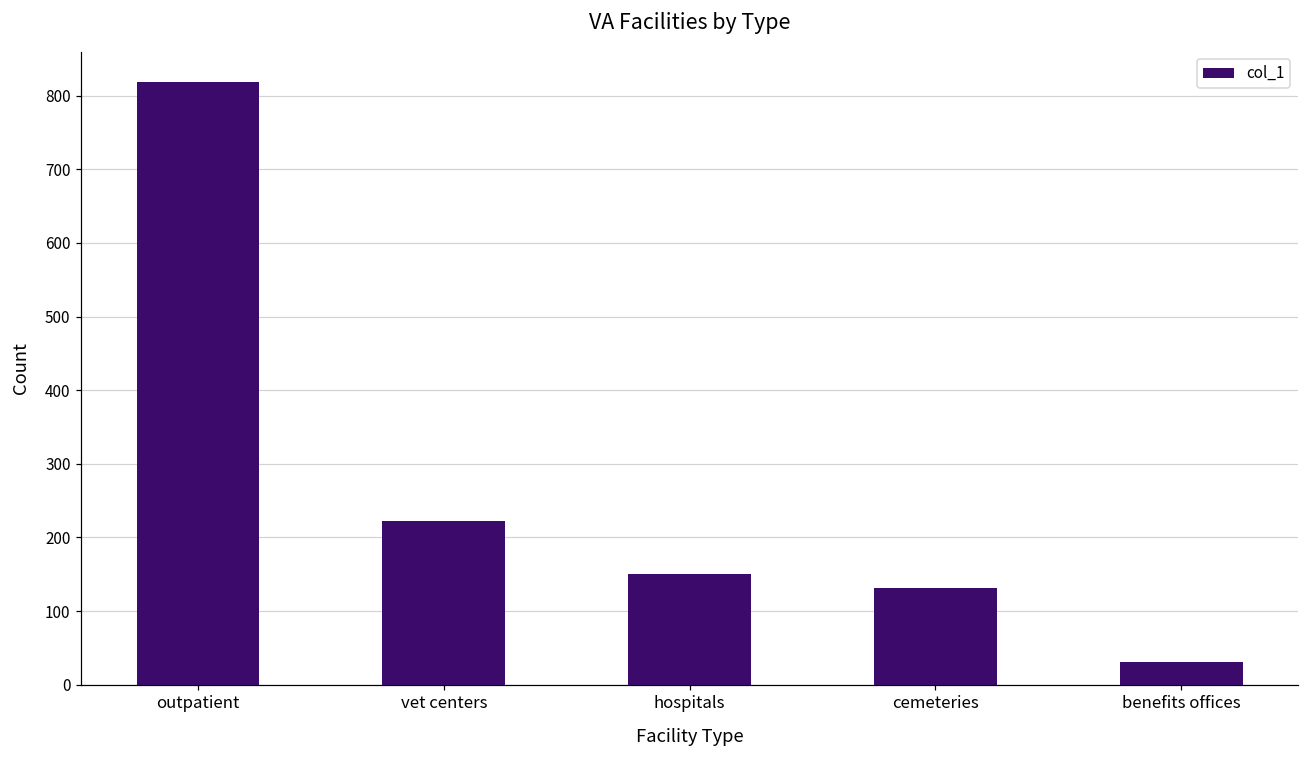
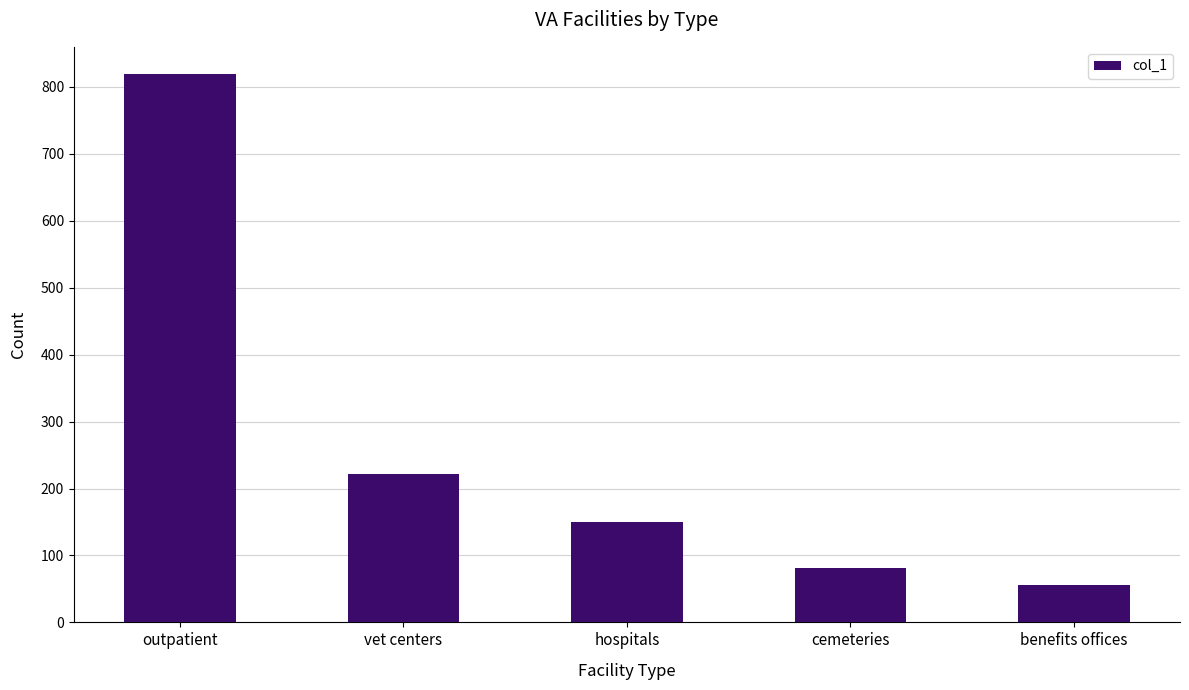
  {
    "outpatient": 820,
    "vet centers": 220,
    "hospitals": 150,
-   "cemeteries": 130,
-   "benefits offices": 30
+   "cemeteries": 80,
+   "benefits offices": 60
  }
